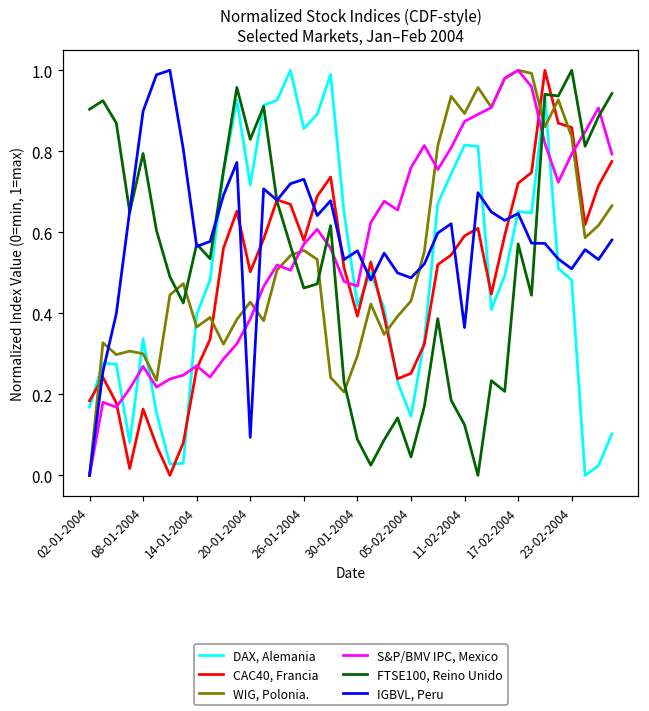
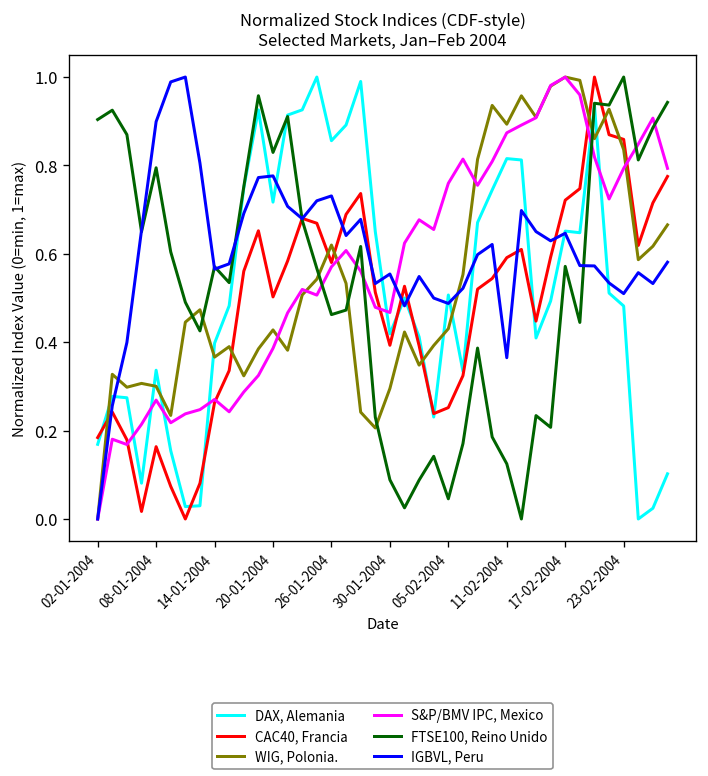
  {
    "DAX, Alemania": {
      "02-01-2004": 0.17,
      "08-01-2004": 0.34,
      "14-01-2004": 0.40,
      "20-01-2004": 0.72,
      "26-01-2004": 0.86,
      "30-01-2004": 0.42,
-     "05-02-2004": 0.15,
+     "05-02-2004": 0.51,
      "11-02-2004": 0.82,
      "23-02-2004": 0.48
    },
    "CAC40, Francia": {
      "02-01-2004": 0.18,
      "08-01-2004": 0.16,
      "20-01-2004": 0.50,
      "26-01-2004": 0.58,
      "30-01-2004": 0.39,
      "05-02-2004": 0.25,
      "11-02-2004": 0.59,
      "17-02-2004": 0.72,
      "23-02-2004": 0.86
    },
    "WIG, Polonia.": {
      "08-01-2004": 0.30,
      "14-01-2004": 0.37,
      "20-01-2004": 0.43,
-     "26-01-2004": 0.56,
+     "26-01-2004": 0.62,
      "30-01-2004": 0.30,
      "05-02-2004": 0.43,
      "11-02-2004": 0.89,
      "23-02-2004": 0.84
    },
    "S&P/BMV IPC, Mexico": {
      "08-01-2004": 0.27,
      "20-01-2004": 0.39,
      "26-01-2004": 0.57,
      "30-01-2004": 0.47,
      "05-02-2004": 0.76,
      "11-02-2004": 0.87,
      "23-02-2004": 0.79
    },
    "FTSE100, Reino Unido": {
      "02-01-2004": 0.90,
      "08-01-2004": 0.79,
      "20-01-2004": 0.83,
      "26-01-2004": 0.46,
      "30-01-2004": 0.09,
      "05-02-2004": 0.05,
      "11-02-2004": 0.12,
      "17-02-2004": 0.57,
      "23-02-2004": 1.00
    },
    "IGBVL, Peru": {
      "08-01-2004": 0.90,
-     "20-01-2004": 0.09,
+     "20-01-2004": 0.78,
      "26-01-2004": 0.73,
      "30-01-2004": 0.55,
      "05-02-2004": 0.49,
      "11-02-2004": 0.36,
      "23-02-2004": 0.51
    }
  }
